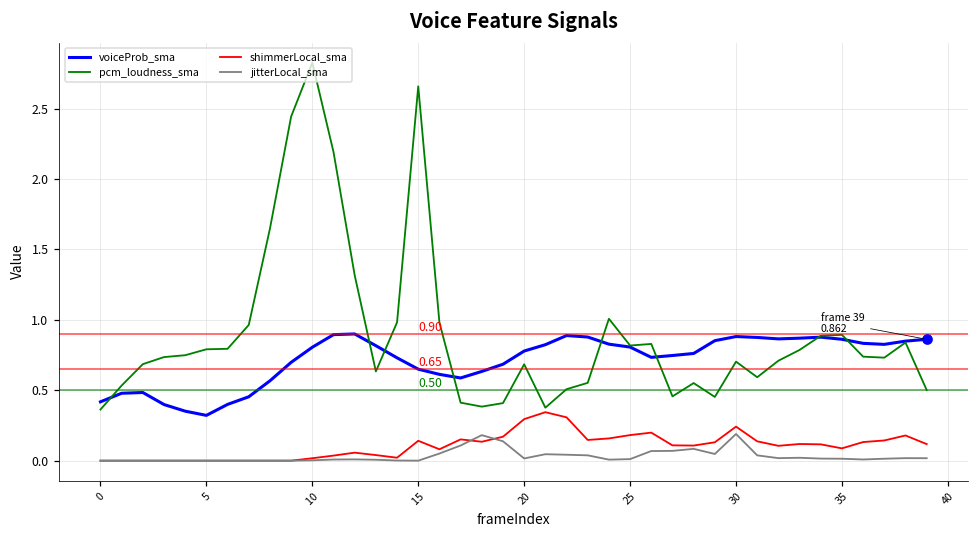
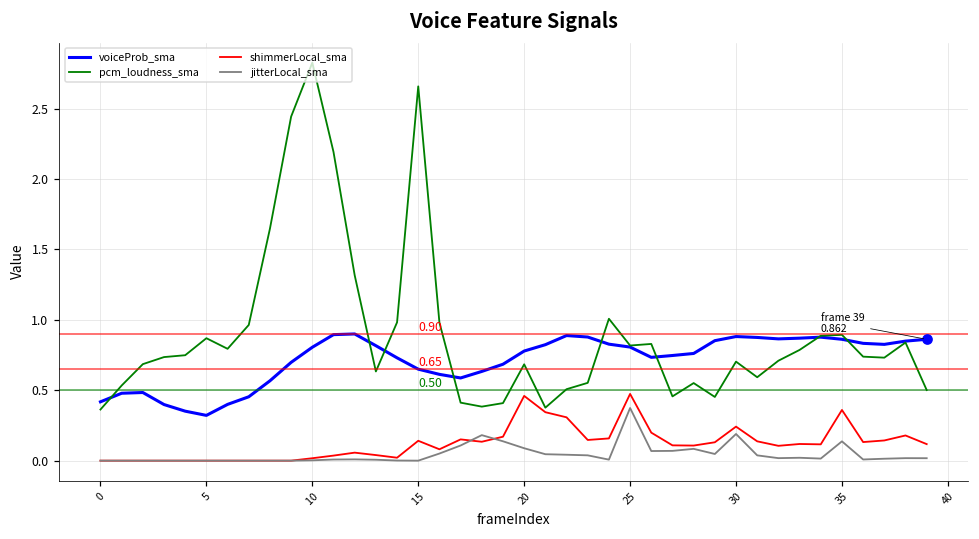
  {
    "pcm_loudness_sma": {
      "0": 0.36,
-     "5": 0.79,
+     "5": 0.87,
      "15": 2.66,
      "20": 0.68,
      "30": 0.70
    },
    "shimmerLocal_sma": {
      "15": 0.14,
-     "20": 0.29,
-     "25": 0.18,
+     "20": 0.46,
+     "25": 0.47,
      "30": 0.24,
-     "35": 0.09
+     "35": 0.36
    },
    "jitterLocal_sma": {
      "15": 0.00,
-     "20": 0.02,
-     "25": 0.01,
+     "20": 0.09,
+     "25": 0.37,
      "30": 0.19,
-     "35": 0.01
+     "35": 0.14
    }
  }
